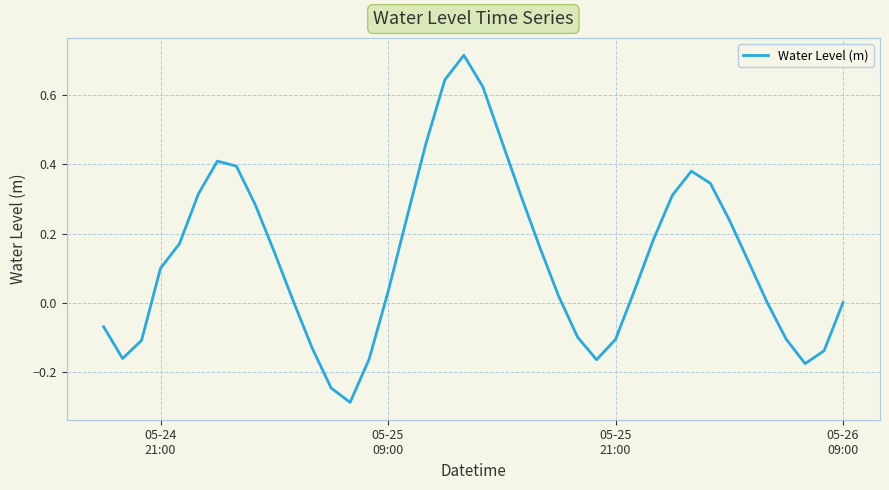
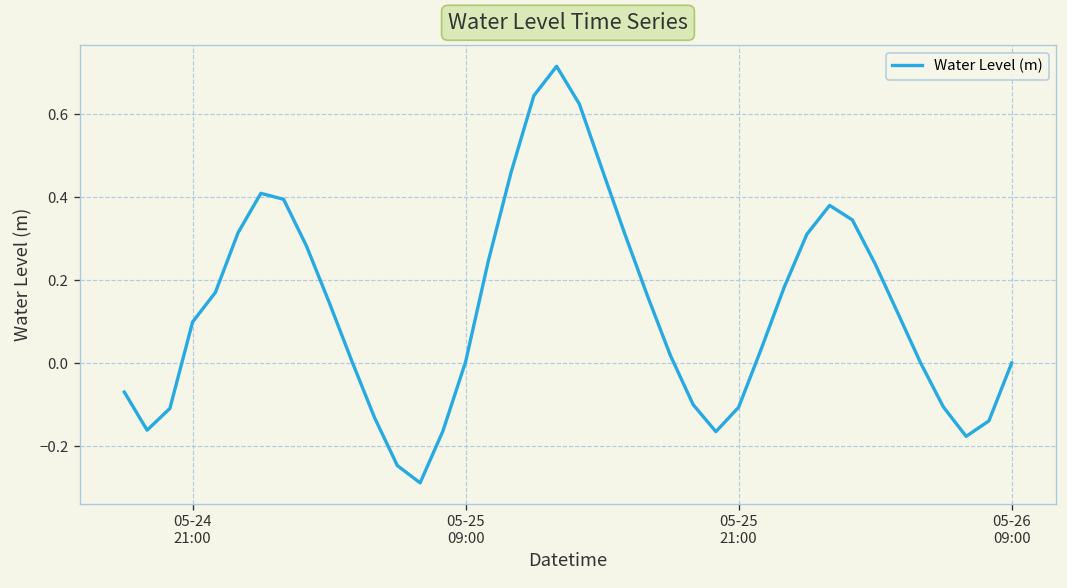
  {
    "05-24 21:00": 0.10,
-   "05-25 09:00": 0.03,
+   "05-25 09:00": 0.00,
    "05-25 21:00": -0.11,
    "05-26 09:00": 0.00
  }
